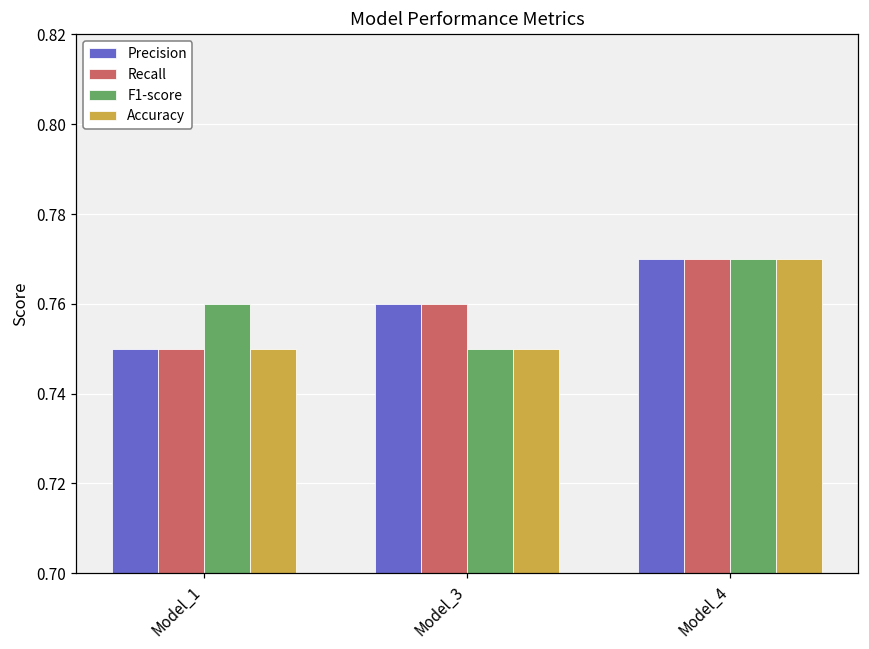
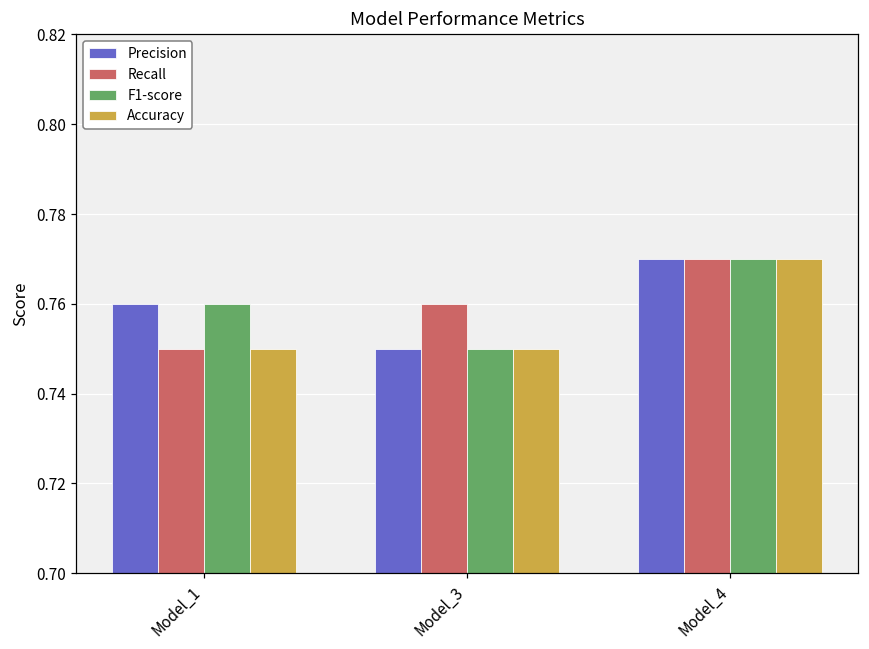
  {
    "Precision": {
-     "Model_1": 0.75,
-     "Model_3": 0.76,
+     "Model_1": 0.76,
+     "Model_3": 0.75,
      "Model_4": 0.77
    },
    "Recall": {
      "Model_1": 0.75,
      "Model_3": 0.76,
      "Model_4": 0.77
    },
    "F1-score": {
      "Model_1": 0.76,
      "Model_3": 0.75,
      "Model_4": 0.77
    },
    "Accuracy": {
      "Model_1": 0.75,
      "Model_3": 0.75,
      "Model_4": 0.77
    }
  }
